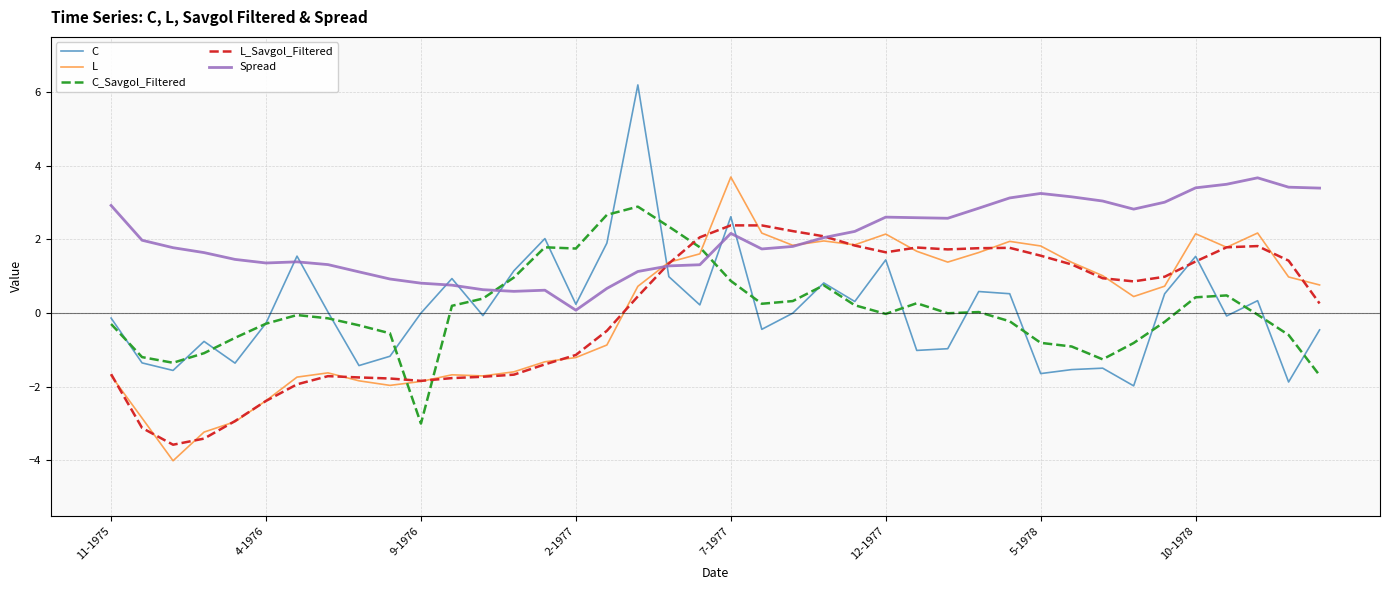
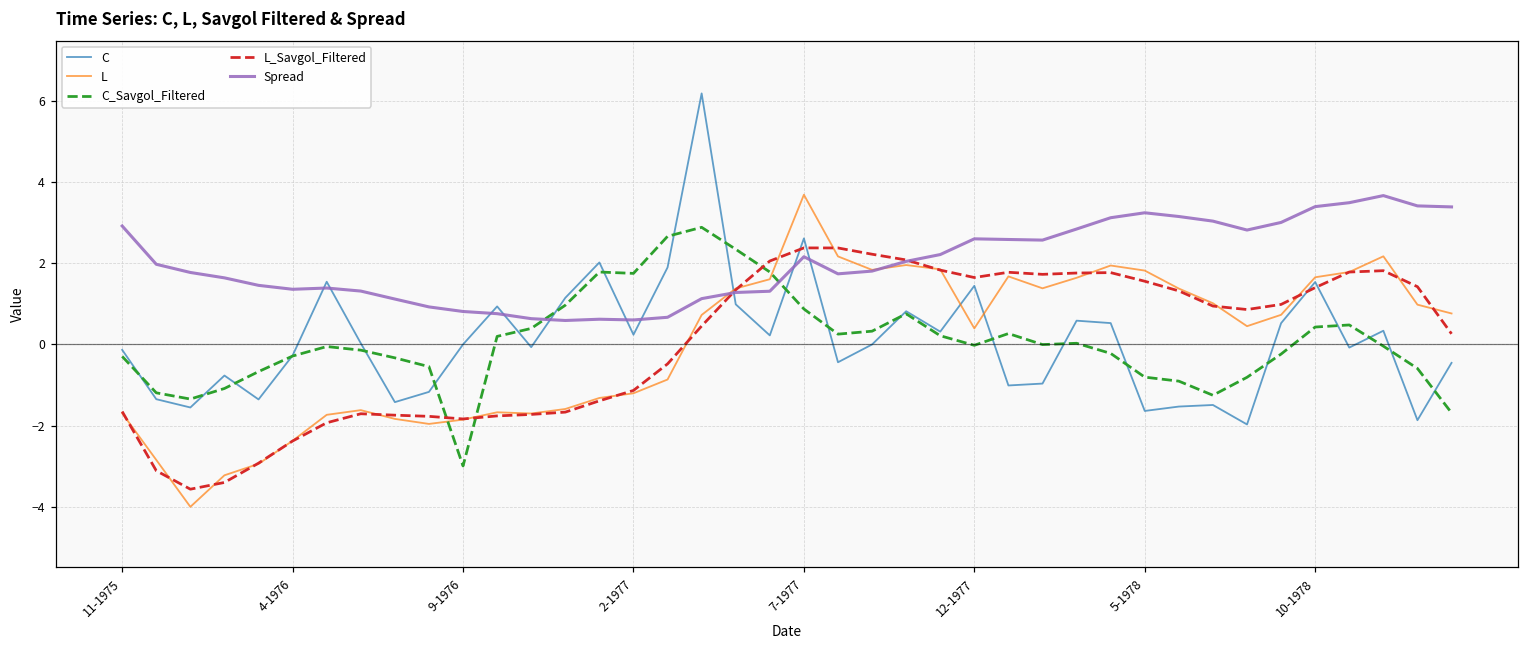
  {
    "C": {
      "11-1975": -0.1,
      "9-1976": 0.0,
      "2-1977": 0.2,
      "7-1977": 2.6,
      "12-1977": 1.4,
      "5-1978": -1.6,
      "10-1978": 1.5
    },
    "L": {
      "7-1977": 3.7,
-     "12-1977": 2.1,
+     "12-1977": 0.4,
      "5-1978": 1.8,
-     "10-1978": 2.2
+     "10-1978": 1.7
    },
    "C_Savgol_Filtered": {
      "11-1975": -0.3,
      "9-1976": -3.0,
      "2-1977": 1.8,
      "7-1977": 0.9,
      "12-1977": 0.0,
      "5-1978": -0.8,
      "10-1978": 0.4
    },
    "L_Savgol_Filtered": {
      "7-1977": 2.4,
      "12-1977": 1.7,
      "5-1978": 1.6,
      "10-1978": 1.4
    },
    "Spread": {
      "11-1975": 2.9,
      "4-1976": 1.4,
      "9-1976": 0.8,
-     "2-1977": 0.1,
+     "2-1977": 0.6,
      "7-1977": 2.2,
      "12-1977": 2.6,
      "5-1978": 3.3,
      "10-1978": 3.4
    }
  }
